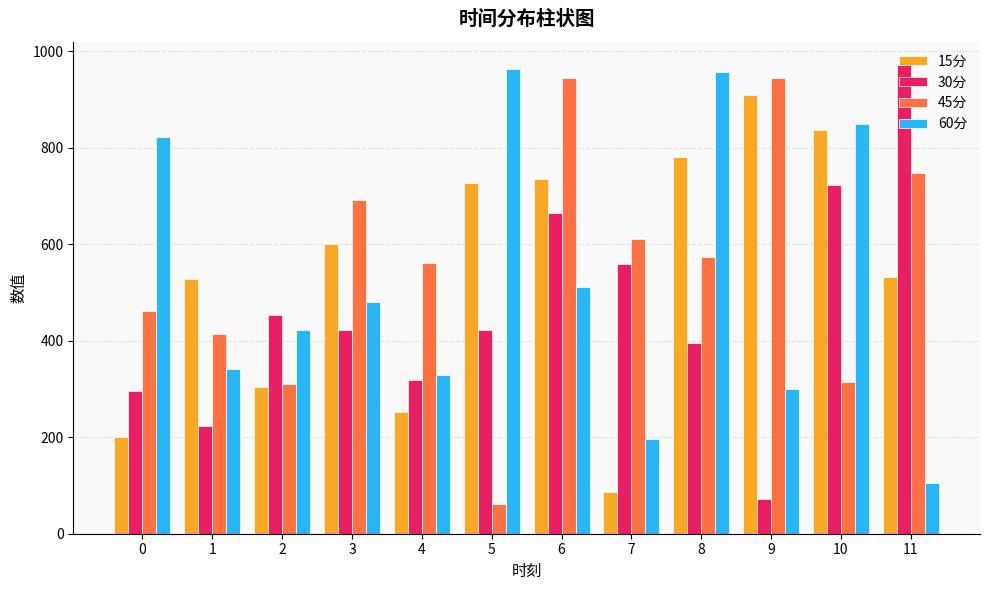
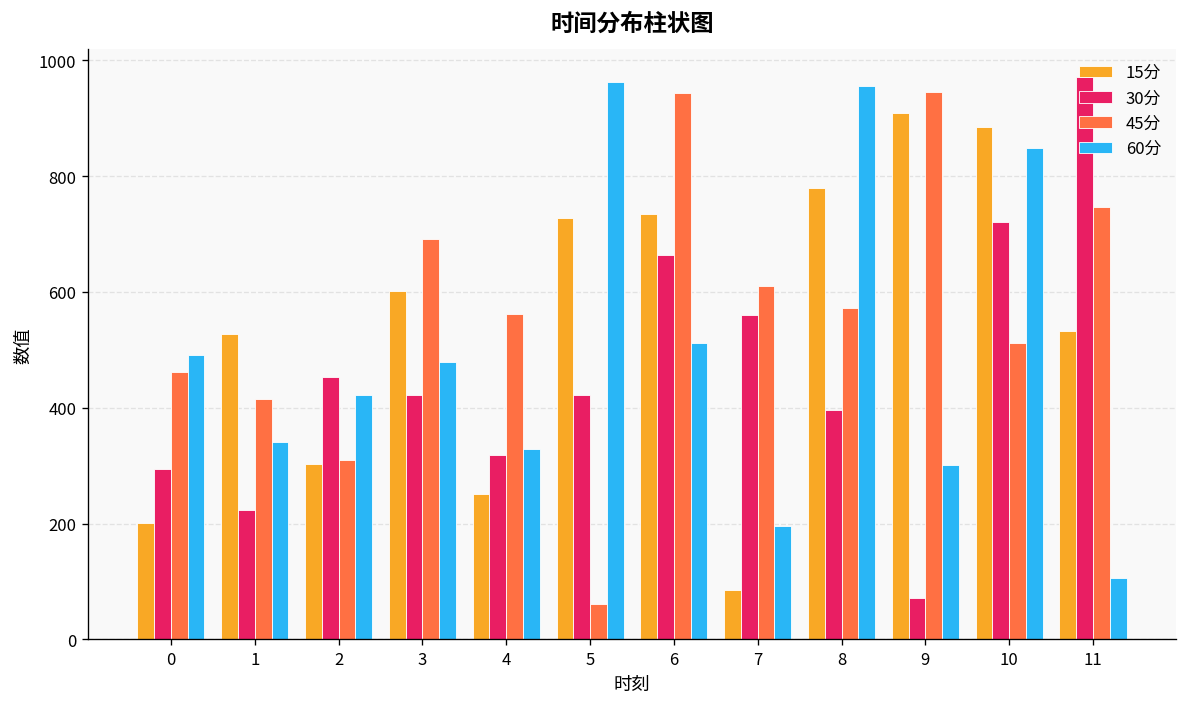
  {
    "15分": {
      "0": 200,
      "1": 530,
      "2": 300,
      "3": 600,
      "4": 250,
      "5": 730,
      "6": 740,
      "7": 90,
      "8": 780,
      "9": 910,
-     "10": 840,
+     "10": 880,
      "11": 530
    },
    "30分": {
      "0": 290,
      "1": 220,
      "2": 450,
      "3": 420,
      "4": 320,
      "5": 420,
      "6": 660,
      "7": 560,
      "8": 400,
      "9": 70,
      "10": 720,
      "11": 970
    },
    "45分": {
      "0": 460,
      "1": 410,
      "2": 310,
      "3": 690,
      "4": 560,
      "5": 60,
      "6": 940,
      "7": 610,
      "8": 570,
      "9": 940,
-     "10": 310,
+     "10": 510,
      "11": 750
    },
    "60分": {
-     "0": 820,
+     "0": 490,
      "1": 340,
      "2": 420,
      "3": 480,
      "4": 330,
      "5": 960,
      "6": 510,
      "7": 200,
      "8": 960,
      "9": 300,
      "10": 850,
      "11": 110
    }
  }
